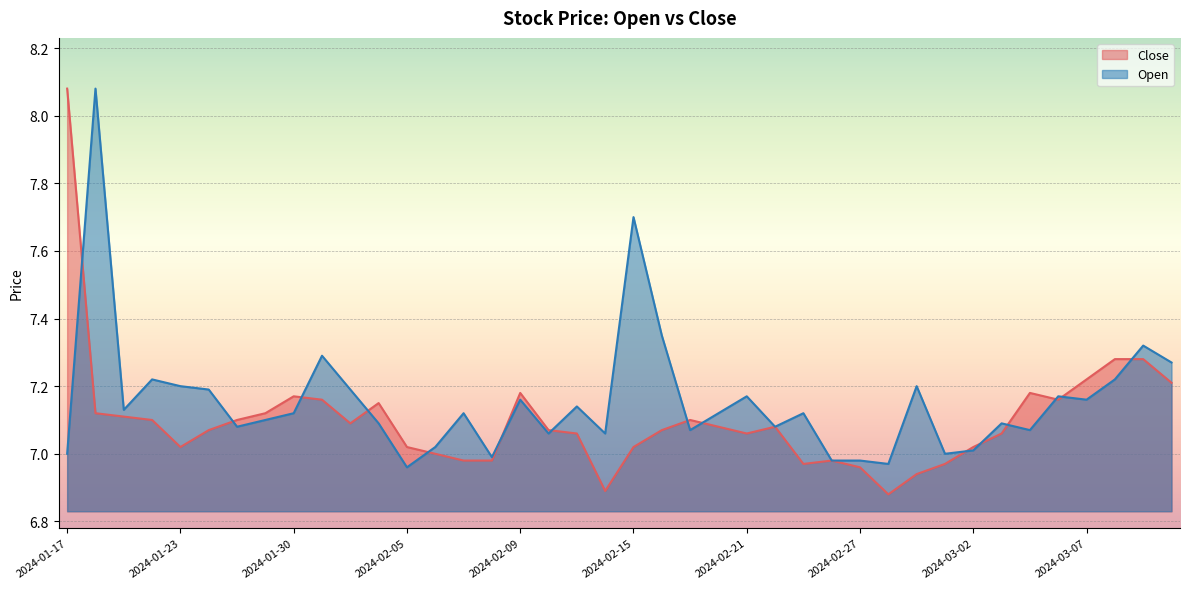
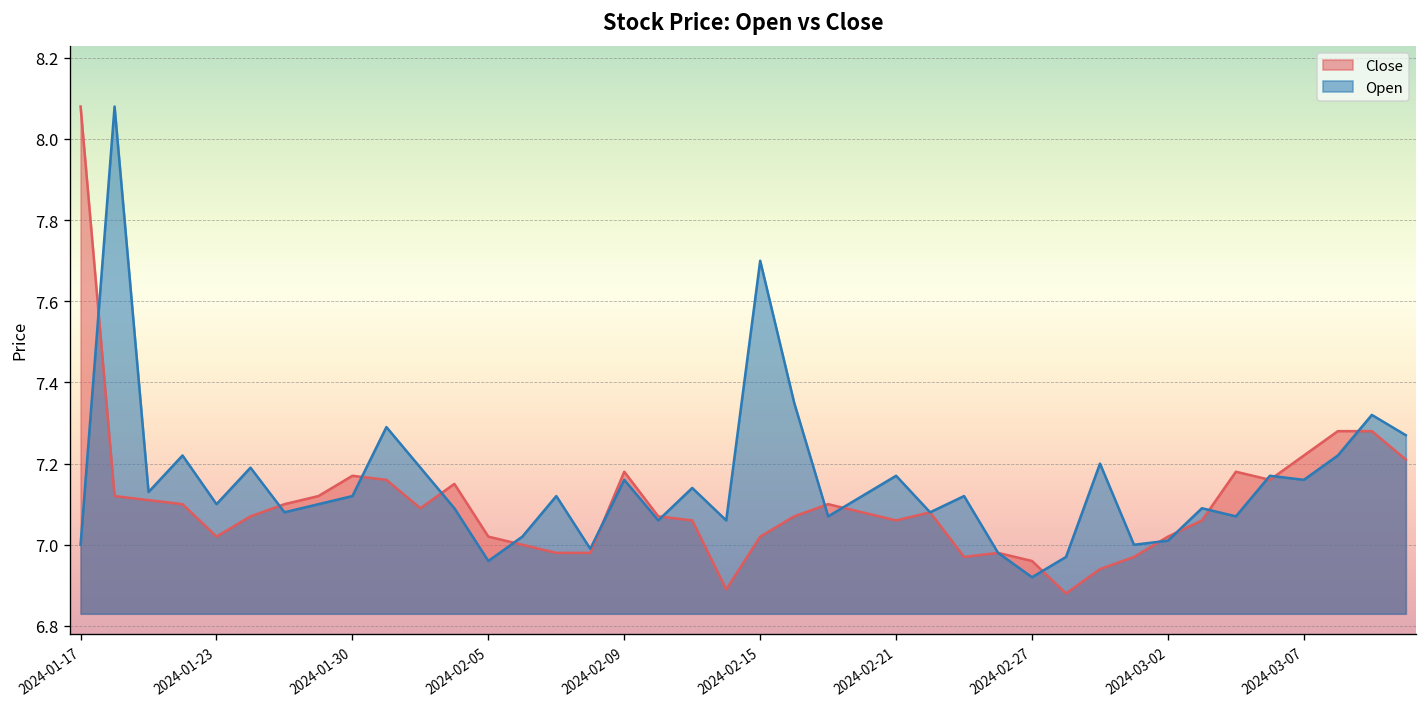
  {
    "Close": {
      "2024-01-17": 8.08,
      "2024-01-23": 7.02,
      "2024-01-30": 7.17,
      "2024-02-05": 7.02,
      "2024-02-09": 7.18,
      "2024-02-15": 7.02,
      "2024-02-21": 7.06,
      "2024-02-27": 6.96,
      "2024-03-02": 7.02,
      "2024-03-07": 7.22
    },
    "Open": {
      "2024-01-17": 7.00,
-     "2024-01-23": 7.2,
+     "2024-01-23": 7.1,
      "2024-01-30": 7.12,
      "2024-02-05": 6.96,
      "2024-02-09": 7.16,
      "2024-02-15": 7.70,
      "2024-02-21": 7.17,
-     "2024-02-27": 6.98,
+     "2024-02-27": 6.92,
      "2024-03-02": 7.01,
      "2024-03-07": 7.16
    }
  }
